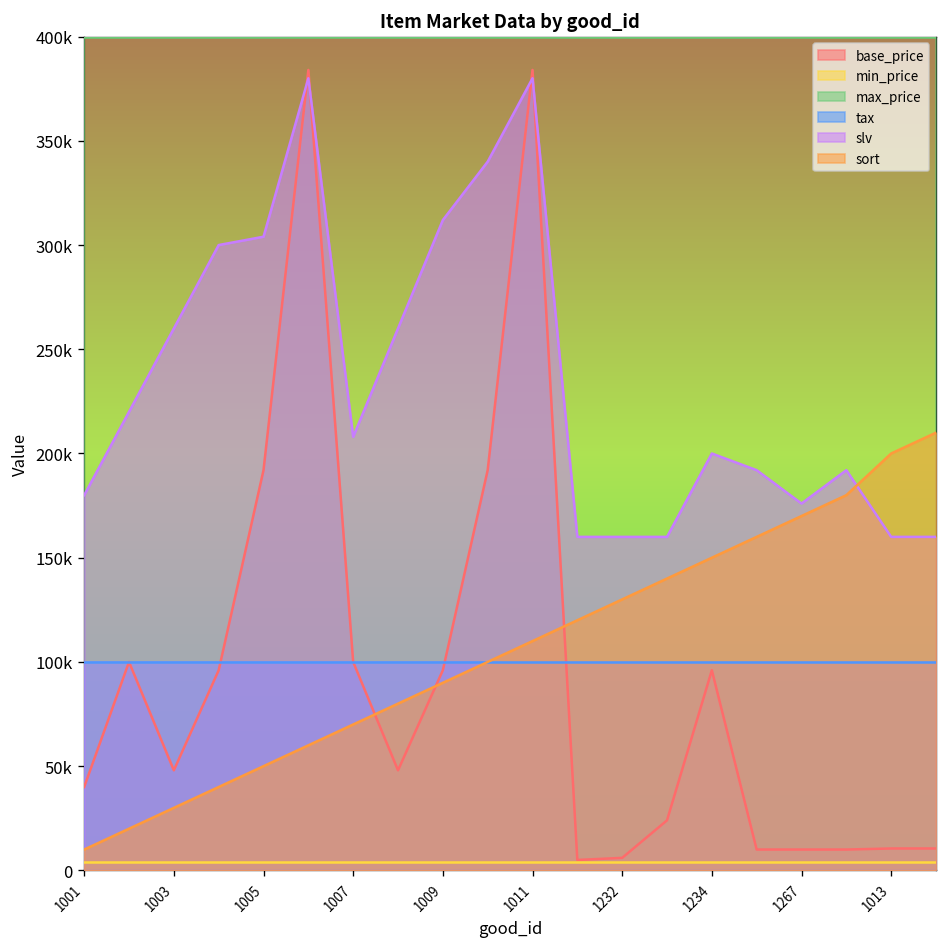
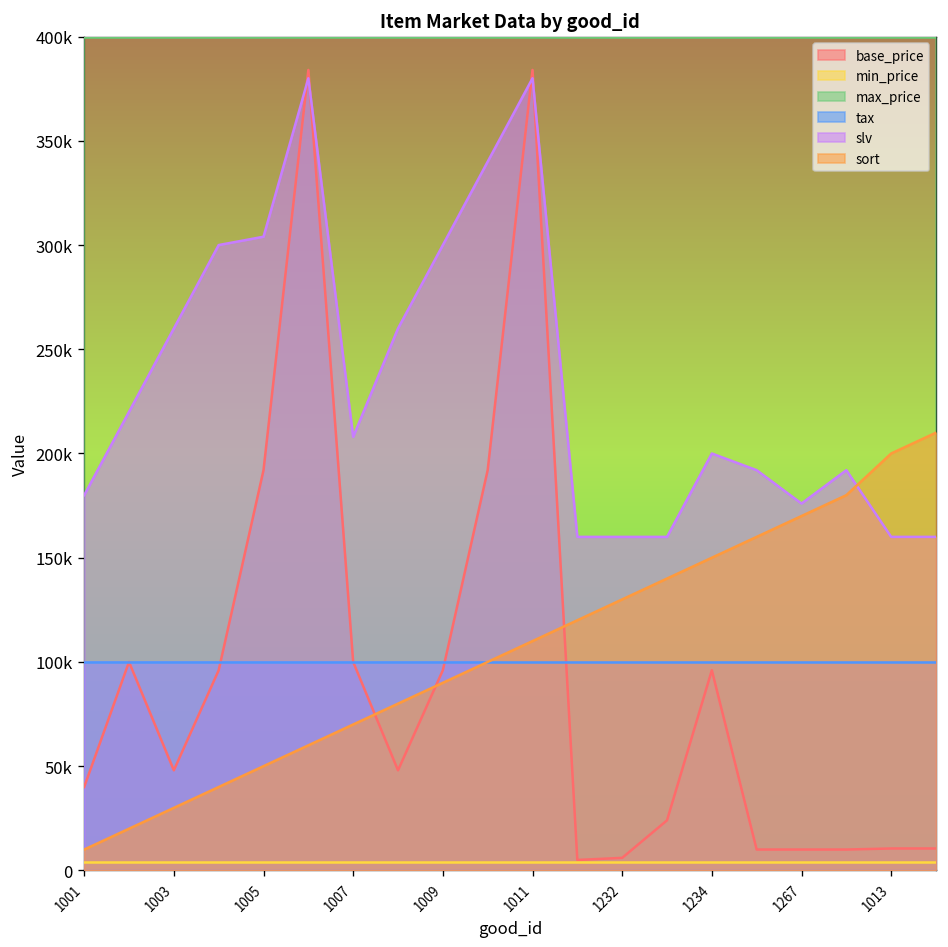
  {
    "max_price": {
      "1001": 400000,
      "1003": 400000,
      "1005": 400000,
      "1007": 400000,
      "1009": 400000,
      "1011": 400000,
      "1232": 400000,
      "1234": 400000,
      "1267": 400000,
      "1013": 400000
    },
    "tax": {
      "1001": 100000,
      "1003": 100000,
      "1005": 100000,
      "1009": 100000,
      "1011": 100000,
      "1232": 100000,
      "1234": 100000,
      "1267": 100000,
      "1013": 100000
    },
    "slv": {
      "1001": 180000,
      "1003": 260000,
      "1005": 304000,
      "1007": 208000,
-     "1009": 312000,
+     "1009": 300000,
      "1011": 380000,
      "1232": 160000,
      "1234": 200000,
      "1267": 176000,
      "1013": 160000
    }
  }
